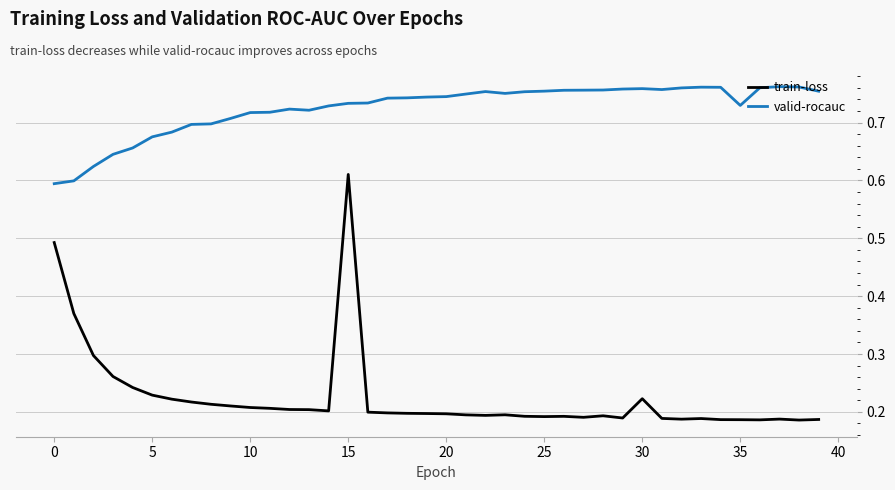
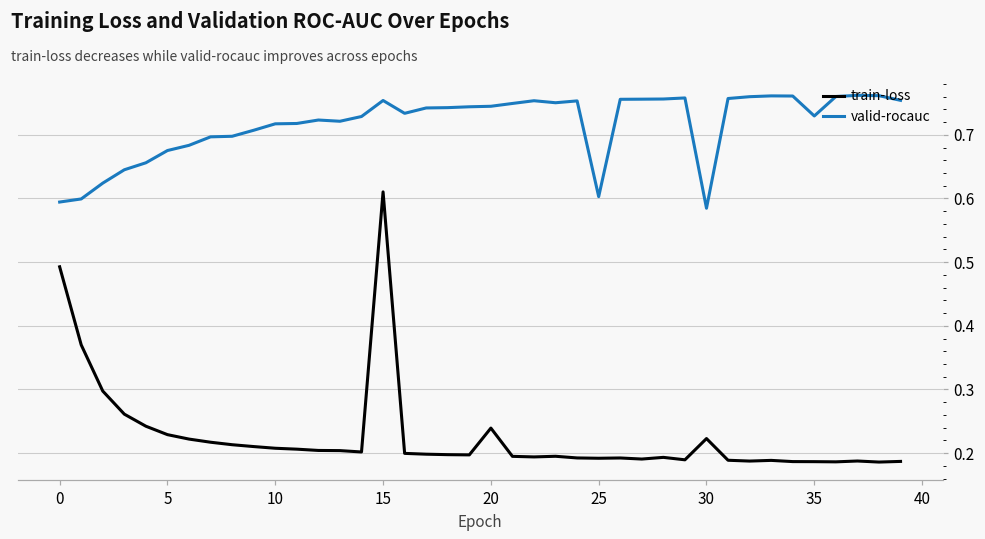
  {
    "train-loss": {
      "0": 0.49,
      "5": 0.23,
      "10": 0.21,
      "15": 0.61,
-     "20": 0.20,
+     "20": 0.24,
      "25": 0.19,
      "30": 0.22,
      "35": 0.19
    },
    "valid-rocauc": {
      "0": 0.59,
      "5": 0.68,
      "10": 0.72,
-     "15": 0.73,
+     "15": 0.75,
      "20": 0.74,
-     "25": 0.75,
-     "30": 0.76,
+     "25": 0.60,
+     "30": 0.58,
      "35": 0.73
    }
  }
